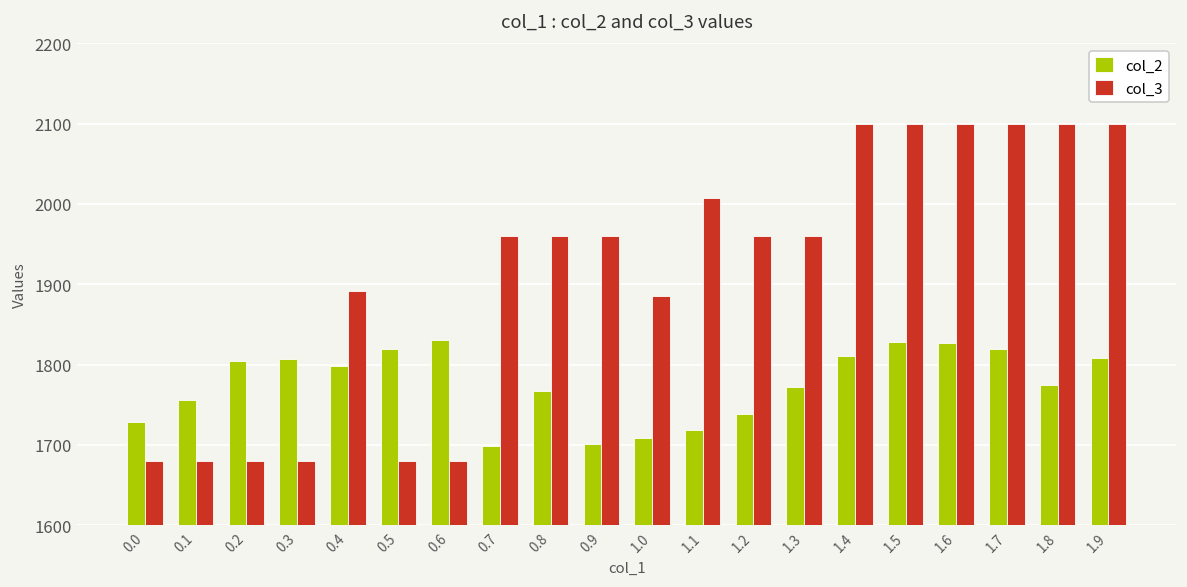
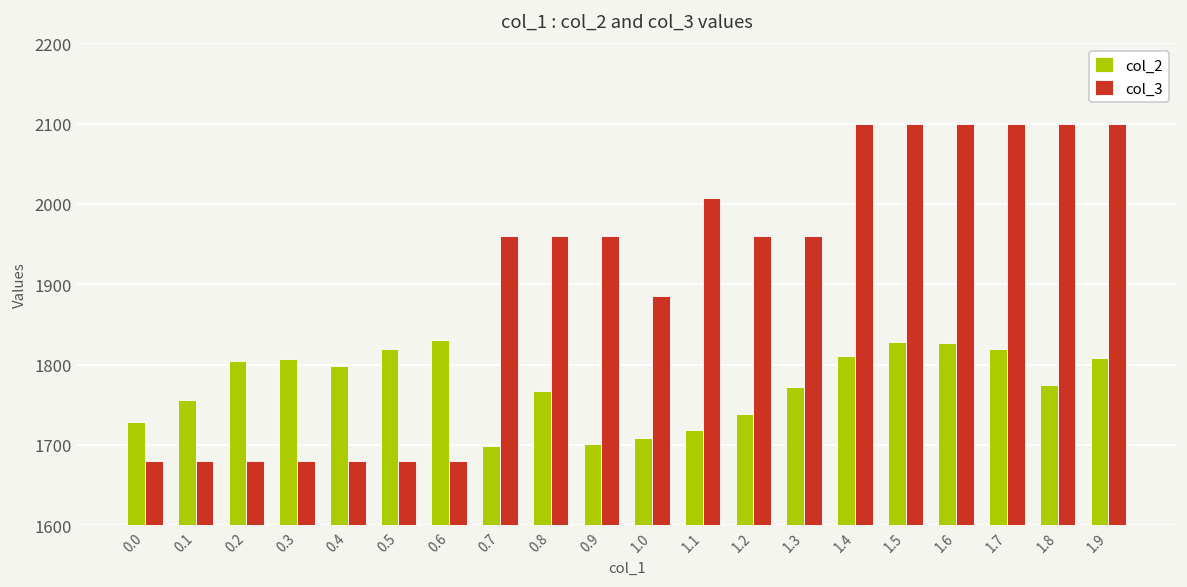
  {
    "col_2": {
      "0.0": 1730,
      "0.1": 1760,
      "0.2": 1800,
      "0.3": 1810,
      "0.4": 1800,
      "0.5": 1820,
      "0.6": 1830,
      "0.7": 1700,
      "0.8": 1770,
      "0.9": 1700,
      "1.0": 1710,
      "1.1": 1720,
      "1.2": 1740,
      "1.3": 1770,
      "1.4": 1810,
      "1.5": 1830,
      "1.6": 1830,
      "1.7": 1820,
      "1.8": 1770,
      "1.9": 1810
    },
    "col_3": {
      "0.0": 1680,
      "0.1": 1680,
      "0.2": 1680,
      "0.3": 1680,
-     "0.4": 1890,
+     "0.4": 1680,
      "0.5": 1680,
      "0.6": 1680,
      "0.7": 1960,
      "0.8": 1960,
      "0.9": 1960,
      "1.0": 1890,
      "1.1": 2010,
      "1.2": 1960,
      "1.3": 1960,
      "1.4": 2100,
      "1.5": 2100,
      "1.6": 2100,
      "1.7": 2100,
      "1.8": 2100,
      "1.9": 2100
    }
  }
